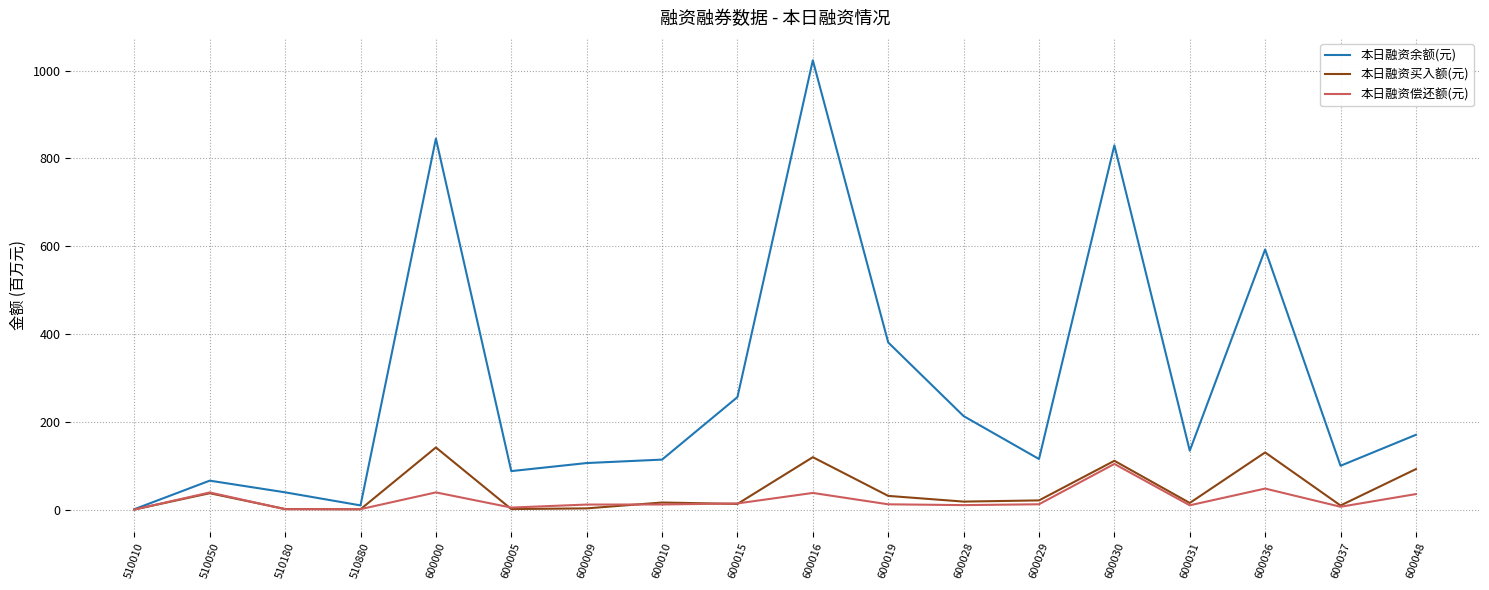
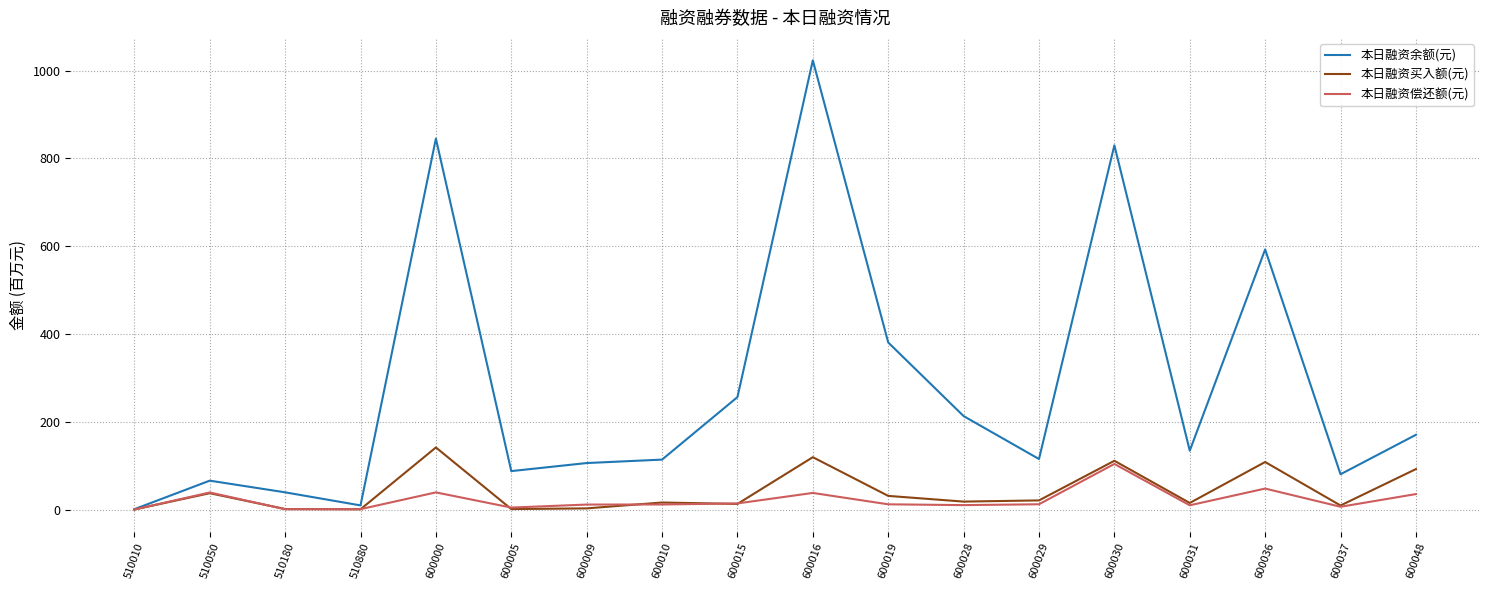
  {
    "本日融资余额(元)": {
      "510050": 70,
      "510180": 40,
      "510880": 10,
      "600000": 850,
      "600005": 90,
      "600009": 110,
      "600010": 110,
      "600015": 260,
      "600016": 1020,
      "600019": 380,
      "600028": 210,
      "600029": 120,
      "600030": 830,
      "600031": 130,
      "600036": 590,
-     "600037": 100,
+     "600037": 80,
      "600048": 170
    },
    "本日融资买入额(元)": {
      "600000": 140,
      "600009": 0,
      "600016": 120,
      "600019": 30,
      "600028": 20,
      "600029": 20,
      "600030": 110,
-     "600036": 130,
+     "600036": 110,
      "600048": 90
    },
    "本日融资偿还额(元)": {
      "600000": 40,
      "600009": 10,
      "600016": 40,
      "600019": 10,
      "600028": 10,
      "600029": 10,
      "600030": 100,
      "600036": 50,
      "600048": 40
    }
  }
